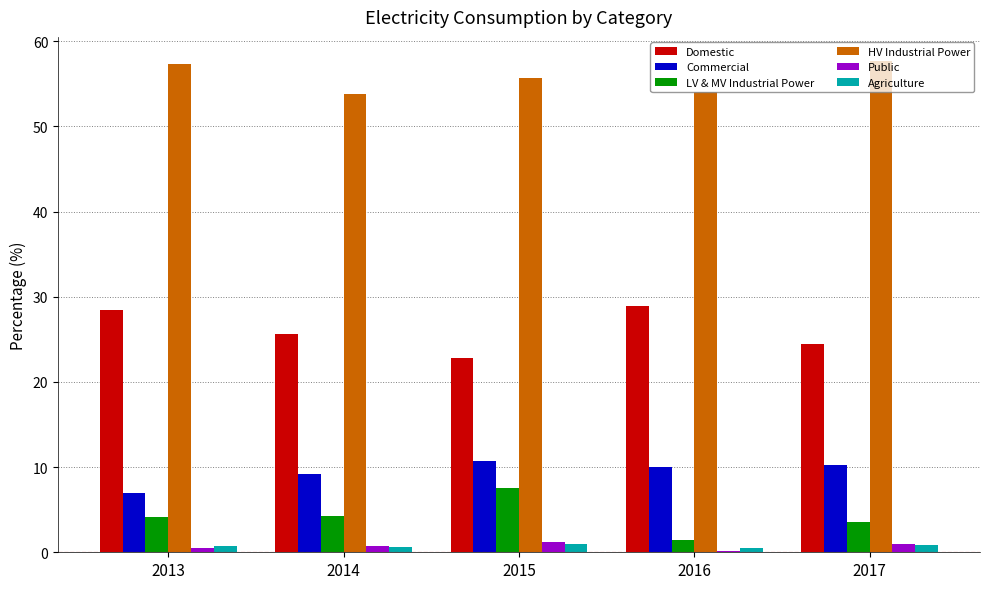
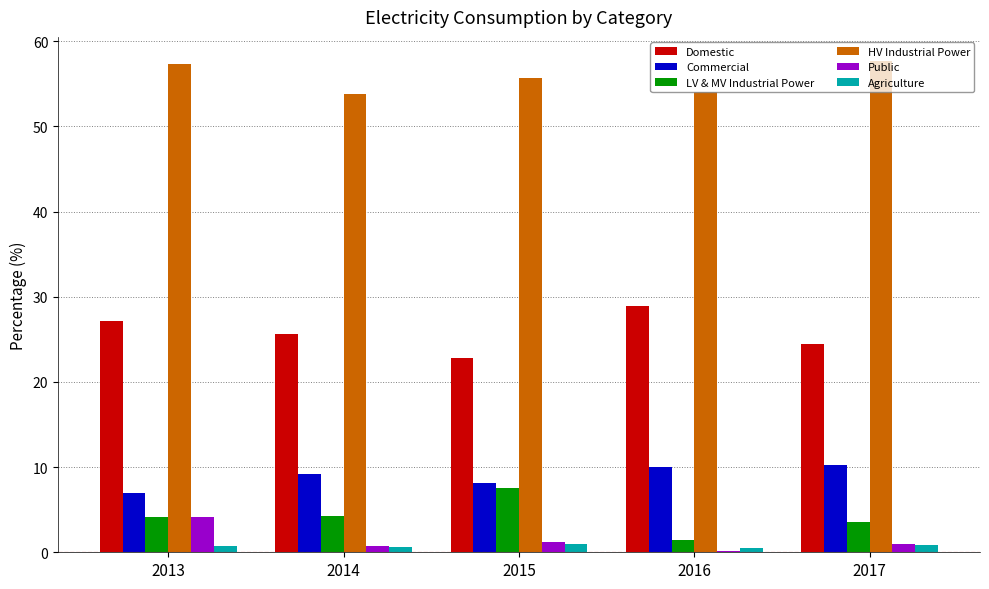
  {
    "Domestic": {
-     "2013": 28,
+     "2013": 27,
      "2014": 26,
      "2015": 23,
      "2016": 29,
      "2017": 24
    },
    "Commercial": {
      "2013": 7,
      "2014": 9,
-     "2015": 11,
+     "2015": 8,
      "2016": 10,
      "2017": 10
    },
    "LV & MV Industrial Power": {
      "2013": 4,
      "2014": 4,
      "2015": 8,
      "2016": 1,
      "2017": 4
    },
    "HV Industrial Power": {
      "2013": 57,
      "2014": 54,
      "2015": 56
    },
    "Public": {
-     "2013": 0,
+     "2013": 4,
      "2014": 1,
      "2015": 1,
      "2017": 1
    },
    "Agriculture": {
      "2013": 1,
      "2014": 1,
      "2015": 1,
      "2016": 1,
      "2017": 1
    }
  }
